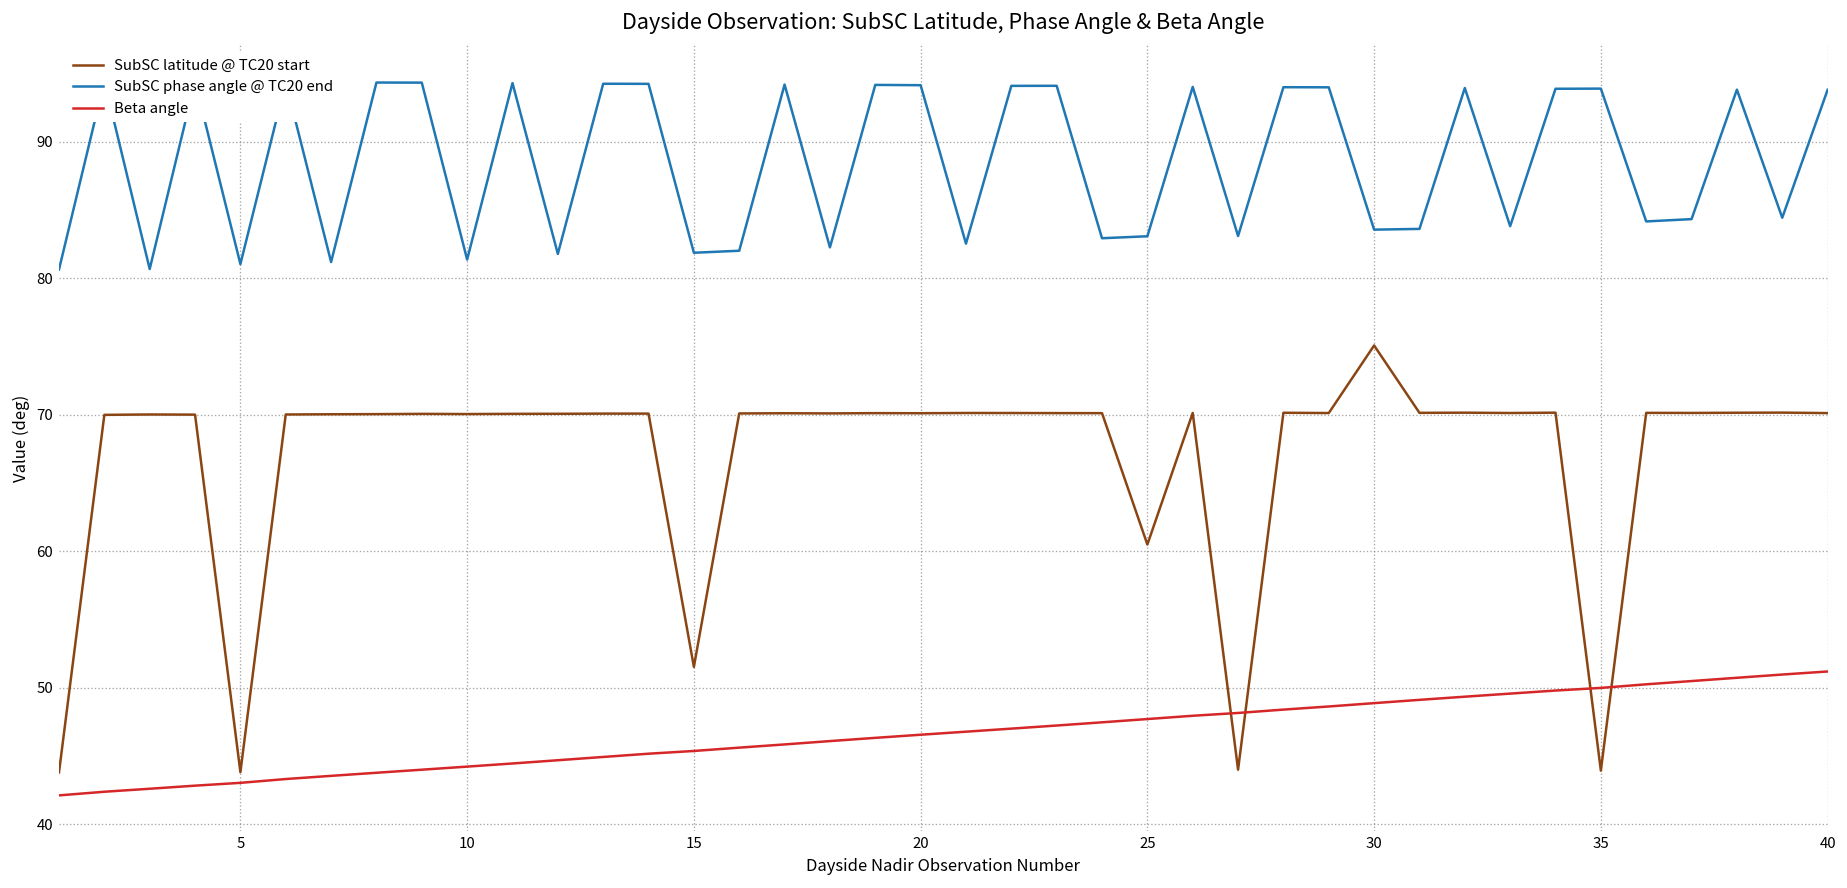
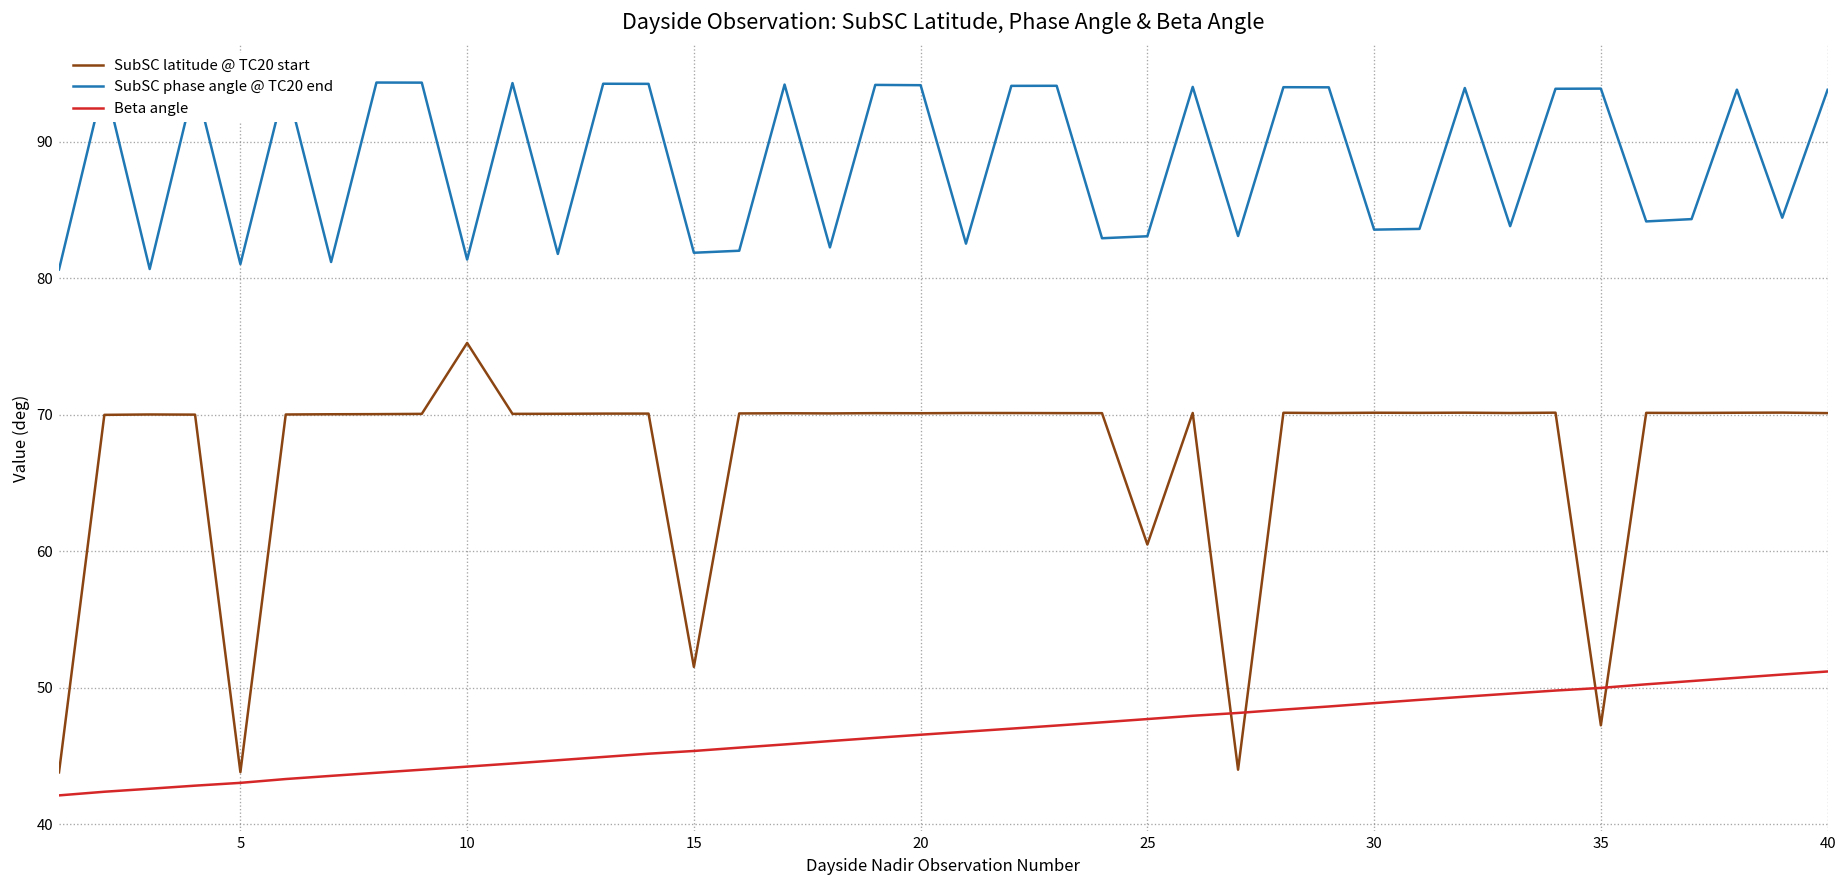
  {
    "SubSC latitude @ TC20 start": {
      "5": 43.8,
-     "10": 70.1,
+     "10": 75.3,
      "15": 51.5,
      "20": 70.1,
      "25": 60.5,
-     "30": 75.1,
-     "35": 43.9,
+     "30": 70.2,
+     "35": 47.3,
      "40": 70.1
    },
    "SubSC phase angle @ TC20 end": {
      "5": 81.1,
      "10": 81.4,
      "15": 81.9,
      "20": 94.2,
      "25": 83.1,
      "30": 83.6,
      "35": 93.9,
      "40": 93.8
    },
    "Beta angle": {
      "5": 43.0,
      "10": 44.2,
      "15": 45.4,
      "20": 46.6,
      "25": 47.7,
      "30": 48.9,
      "35": 50.0,
      "40": 51.2
    }
  }
